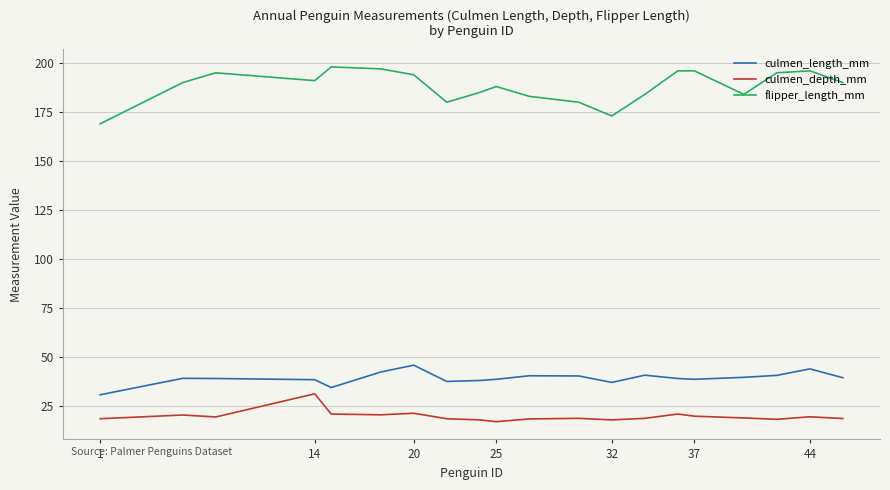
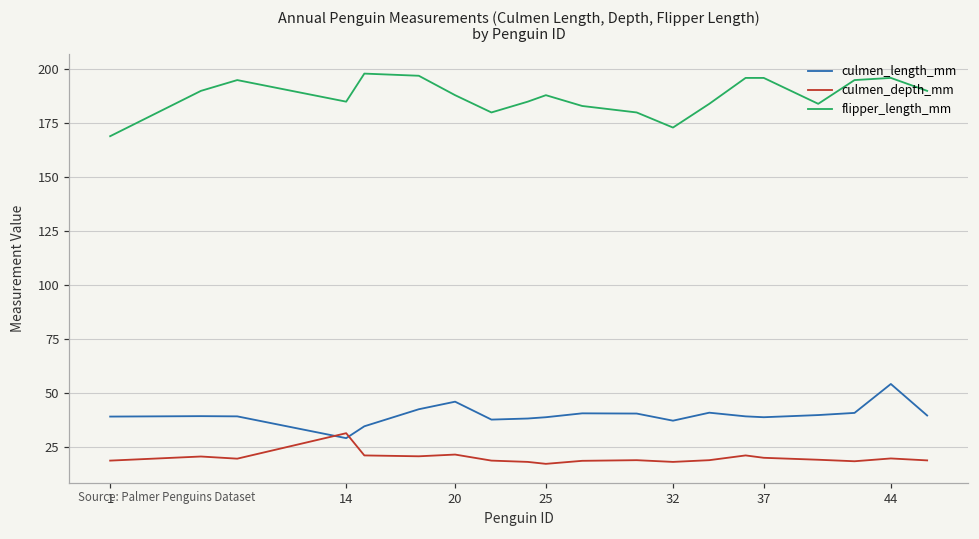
  {
    "culmen_length_mm": {
-     "1": 31,
-     "14": 39,
+     "1": 39,
+     "14": 29,
      "20": 46,
      "25": 39,
      "32": 37,
      "37": 39,
-     "44": 44
+     "44": 54
    },
    "culmen_depth_mm": {
      "1": 19,
      "14": 31,
      "20": 22,
      "25": 17,
      "32": 18,
      "37": 20,
      "44": 20
    },
    "flipper_length_mm": {
      "1": 169,
-     "14": 191,
-     "20": 194,
+     "14": 185,
+     "20": 188,
      "25": 188,
      "32": 173,
      "37": 196,
      "44": 196
    }
  }
